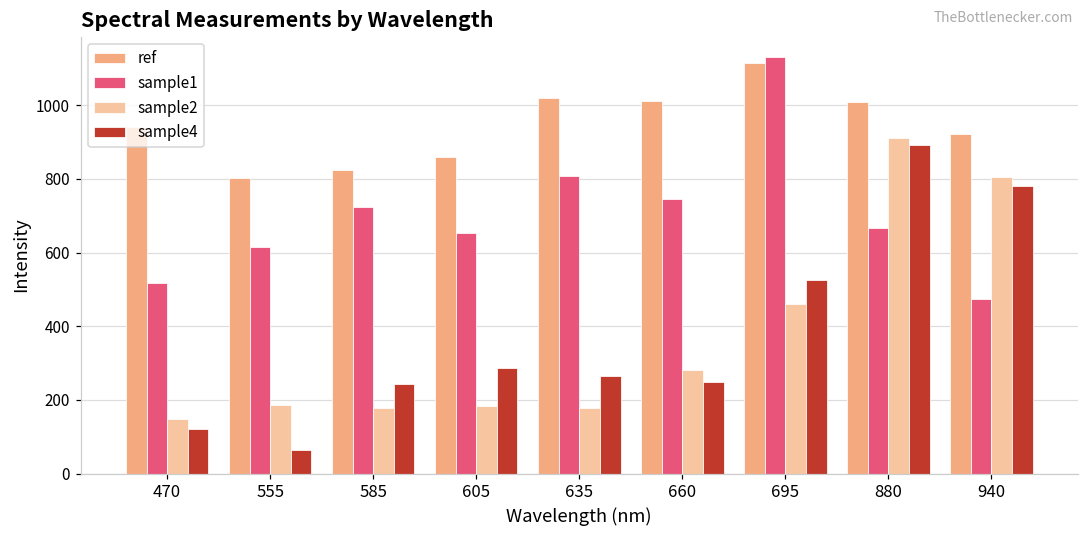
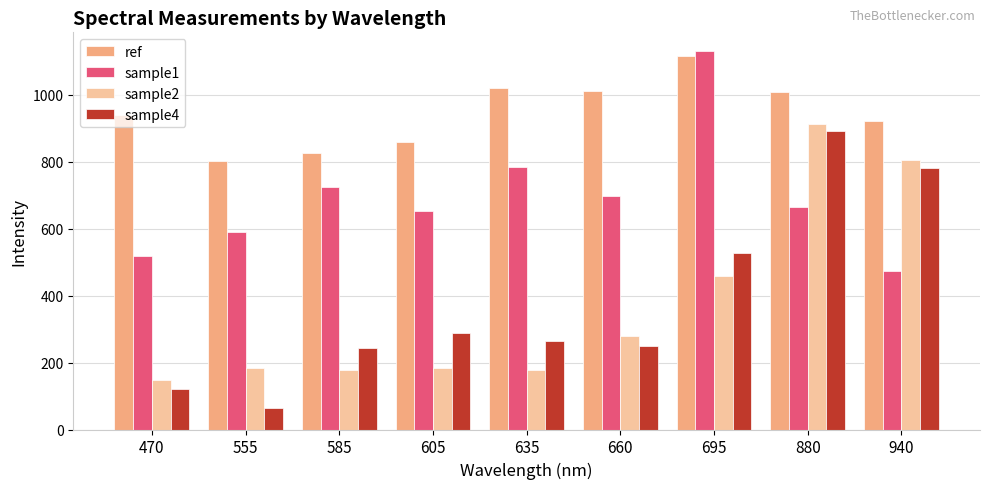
  {
    "sample1": {
      "470": 520,
-     "555": 620,
+     "555": 590,
      "585": 720,
      "605": 650,
-     "635": 810,
-     "660": 750,
+     "635": 780,
+     "660": 700,
      "695": 1130,
      "880": 670,
      "940": 480
    },
    "sample4": {
      "470": 120,
      "555": 60,
      "585": 240,
      "605": 290,
      "635": 270,
      "660": 250,
      "695": 530,
      "880": 890,
      "940": 780
    }
  }
